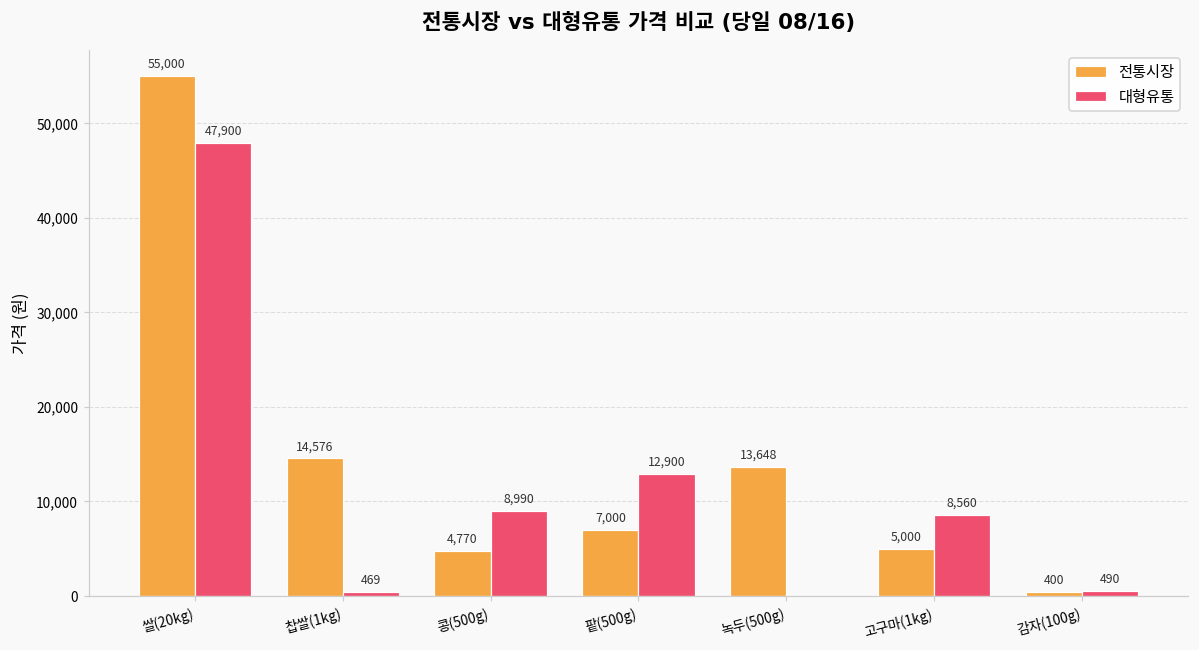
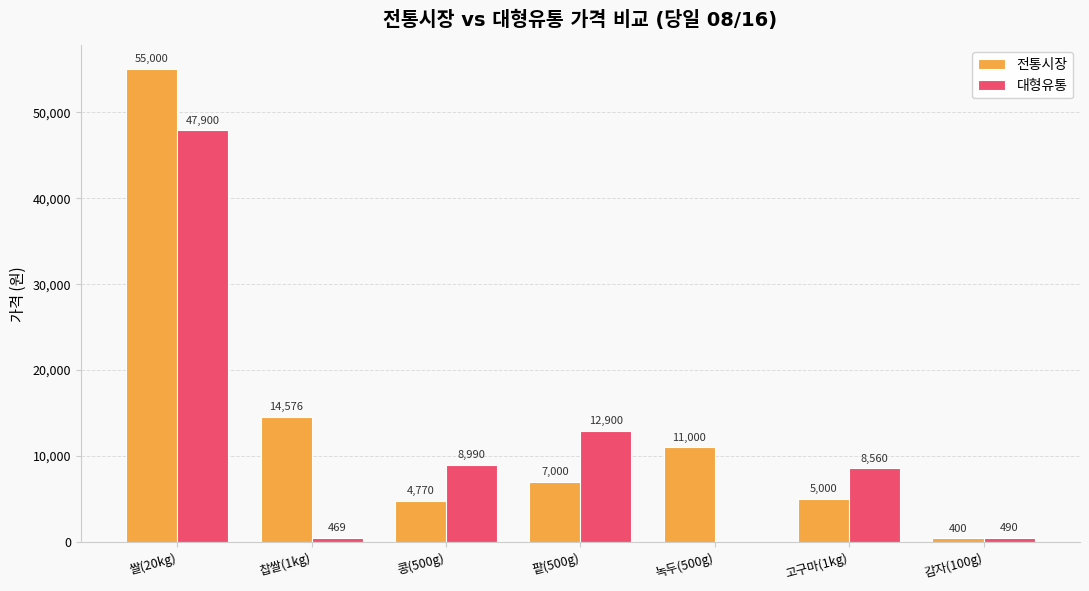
  {
    "전통시장": {
      "쌀(20kg)": "55,000",
      "찹쌀(1kg)": "14,576",
      "콩(500g)": "4,770",
      "팥(500g)": "7,000",
-     "녹두(500g)": "13,648",
+     "녹두(500g)": "11,000",
      "고구마(1kg)": "5,000",
      "감자(100g)": "400"
    },
    "대형유통": {
      "쌀(20kg)": "47,900",
      "찹쌀(1kg)": "469",
      "콩(500g)": "8,990",
      "팥(500g)": "12,900",
      "고구마(1kg)": "8,560",
      "감자(100g)": "490"
    }
  }
